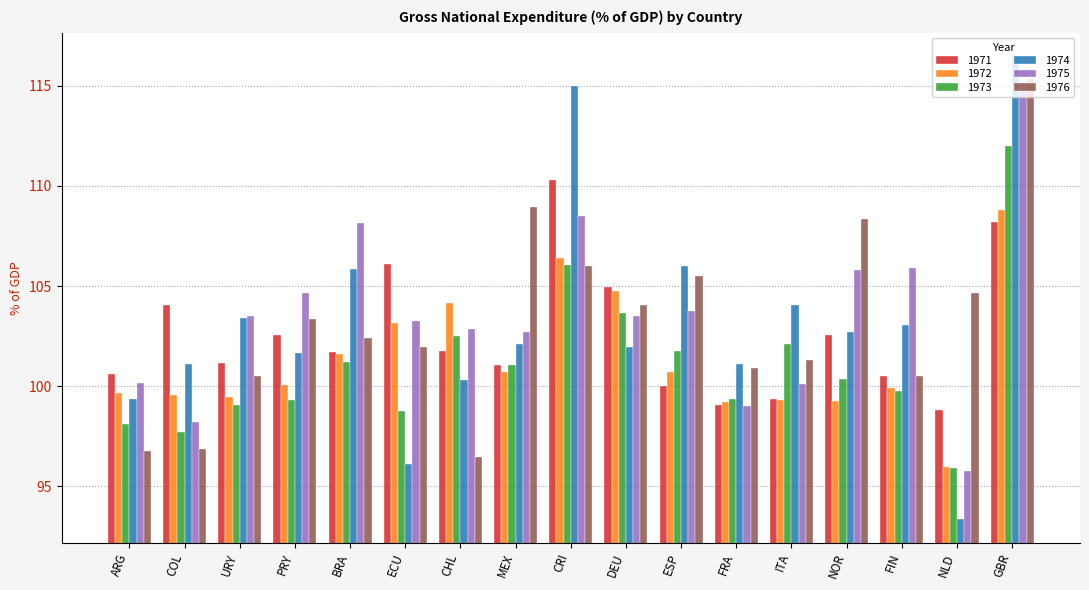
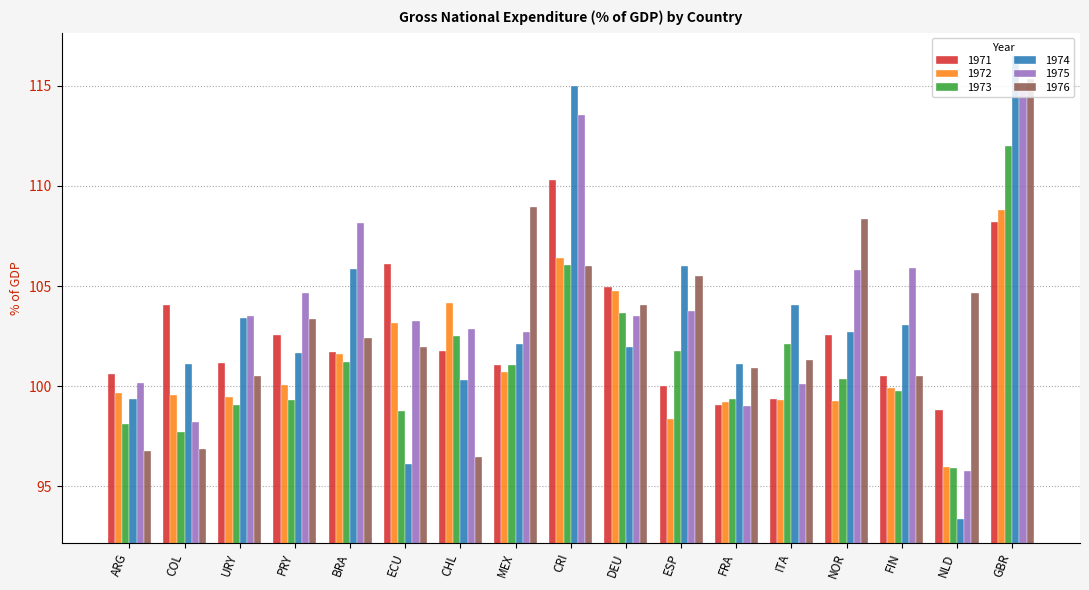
  {
    "1971": {
      "ARG": 100.6,
      "COL": 104.1,
      "URY": 101.1,
      "PRY": 102.6,
      "BRA": 101.7,
      "ECU": 106.1,
      "CHL": 101.8,
      "MEX": 101.1,
      "CRI": 110.3,
      "DEU": 105.0,
      "ESP": 100.0,
      "FRA": 99.0,
      "ITA": 99.4,
      "NOR": 102.5,
      "FIN": 100.5,
      "NLD": 98.8,
      "GBR": 108.2
    },
    "1972": {
      "ARG": 99.6,
      "COL": 99.5,
      "URY": 99.4,
      "PRY": 100.1,
      "BRA": 101.6,
      "ECU": 103.1,
      "CHL": 104.1,
      "MEX": 100.7,
      "CRI": 106.4,
      "DEU": 104.7,
-     "ESP": 100.7,
+     "ESP": 98.4,
      "FRA": 99.2,
      "ITA": 99.3,
      "NOR": 99.2,
      "FIN": 99.9,
      "NLD": 96.0,
      "GBR": 108.8
    },
    "1973": {
      "ARG": 98.1,
      "COL": 97.7,
      "URY": 99.1,
      "PRY": 99.3,
      "BRA": 101.2,
      "ECU": 98.8,
      "CHL": 102.5,
      "MEX": 101.0,
      "CRI": 106.1,
      "DEU": 103.6,
      "ESP": 101.8,
      "FRA": 99.4,
      "ITA": 102.1,
      "NOR": 100.4,
      "FIN": 99.8,
      "NLD": 95.9,
      "GBR": 112.0
    },
    "1974": {
      "ARG": 99.4,
      "COL": 101.1,
      "URY": 103.4,
      "PRY": 101.7,
      "BRA": 105.9,
      "ECU": 96.1,
      "CHL": 100.3,
      "MEX": 102.1,
      "CRI": 115.0,
      "DEU": 102.0,
      "ESP": 106.0,
      "FRA": 101.1,
      "ITA": 104.1,
      "NOR": 102.7,
      "FIN": 103.0,
      "NLD": 93.4
    },
    "1975": {
      "ARG": 100.2,
      "COL": 98.2,
      "URY": 103.5,
      "PRY": 104.6,
      "BRA": 108.2,
      "ECU": 103.3,
      "CHL": 102.9,
      "MEX": 102.7,
-     "CRI": 108.5,
+     "CRI": 113.6,
      "DEU": 103.5,
      "ESP": 103.8,
      "FRA": 99.0,
      "ITA": 100.1,
      "NOR": 105.8,
      "FIN": 105.9,
      "NLD": 95.8
    },
    "1976": {
      "ARG": 96.7,
      "COL": 96.8,
      "URY": 100.5,
      "PRY": 103.4,
      "BRA": 102.4,
      "ECU": 101.9,
      "CHL": 96.5,
      "MEX": 109.0,
      "CRI": 106.0,
      "DEU": 104.0,
      "ESP": 105.5,
      "FRA": 100.9,
      "ITA": 101.3,
      "NOR": 108.4,
      "FIN": 100.5,
      "NLD": 104.6
    }
  }
